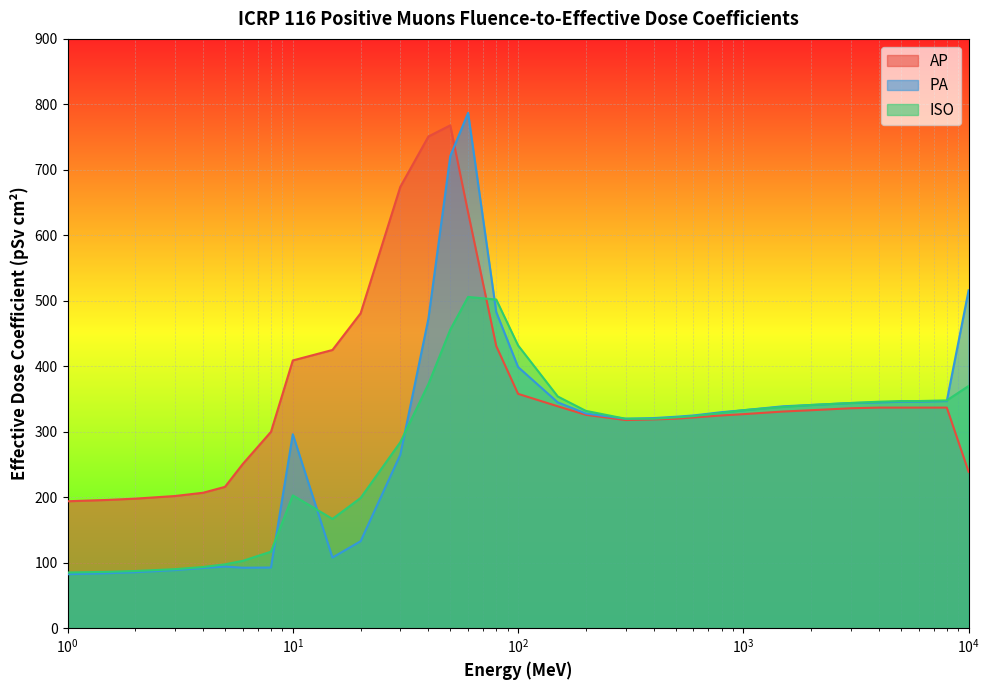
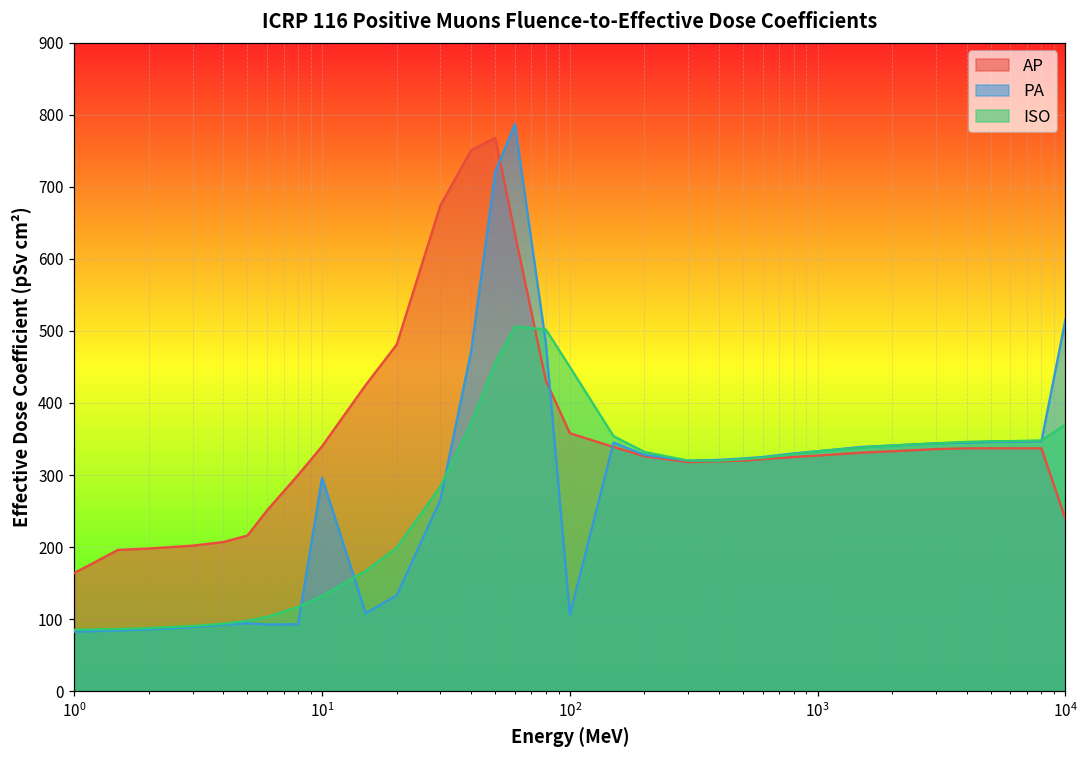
  {
    "AP": {
-     "10^0": 190,
-     "10^1": 410,
+     "10^0": 160,
+     "10^1": 340,
      "10^2": 360,
      "10^3": 330,
      "10^4": 240
    },
    "PA": {
      "10^1": 300,
-     "10^2": 400,
+     "10^2": 110,
      "10^4": 520
    },
    "ISO": {
-     "10^1": 200,
-     "10^2": 430,
+     "10^1": 130,
+     "10^2": 450,
      "10^4": 370
    }
  }
